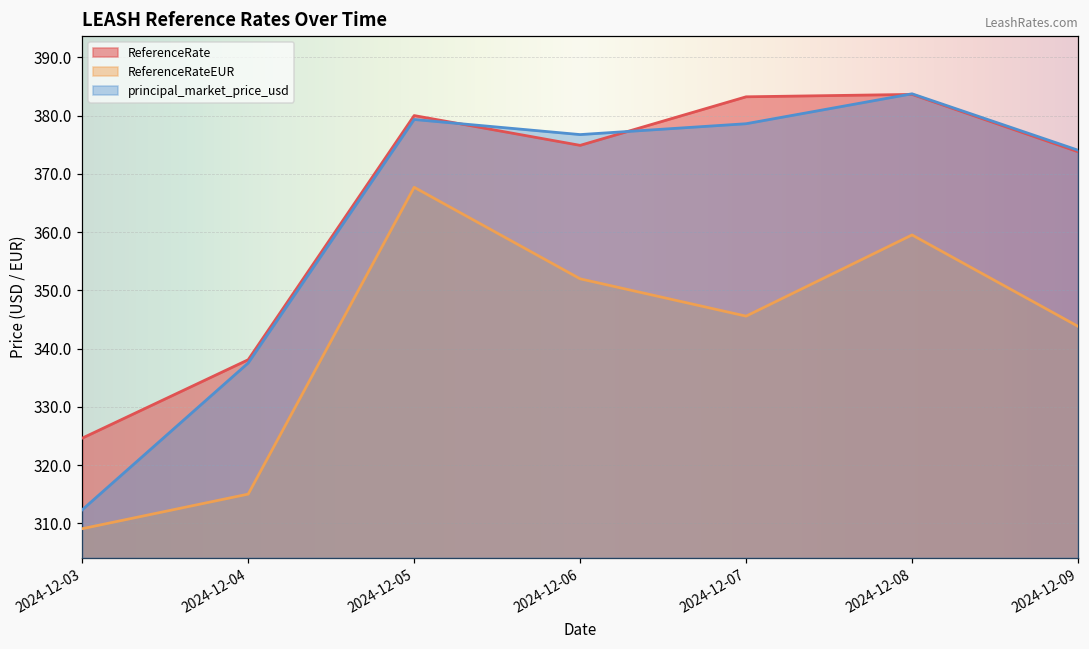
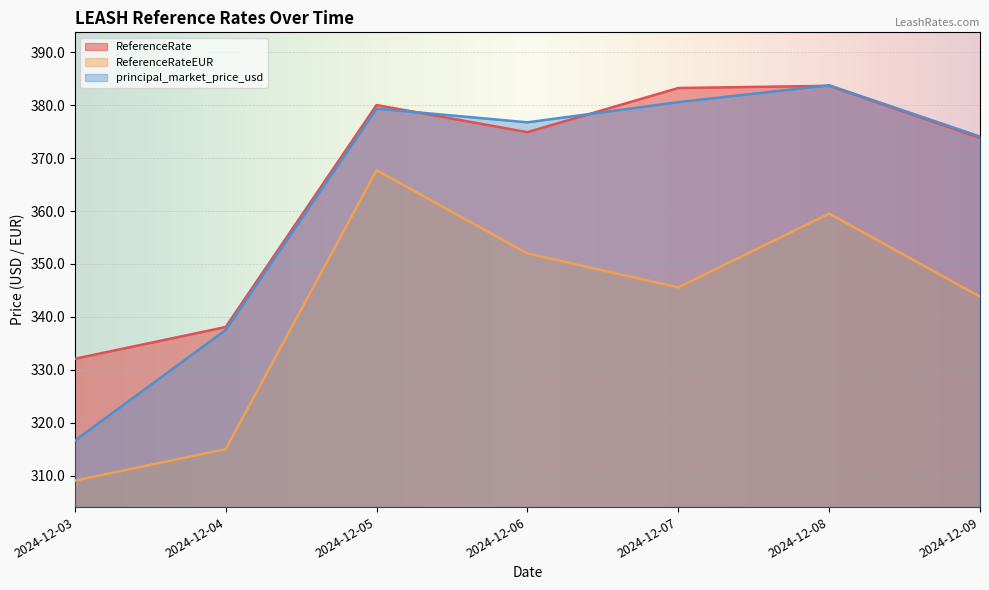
  {
    "ReferenceRate": {
-     "2024-12-03": 325,
+     "2024-12-03": 332,
      "2024-12-04": 338,
      "2024-12-05": 380,
      "2024-12-06": 375,
      "2024-12-07": 383
    },
    "ReferenceRateEUR": {
      "2024-12-03": 309,
      "2024-12-04": 315,
      "2024-12-05": 368,
      "2024-12-06": 352,
      "2024-12-07": 346,
      "2024-12-08": 360,
      "2024-12-09": 344
    },
    "principal_market_price_usd": {
-     "2024-12-03": 312,
+     "2024-12-03": 317,
      "2024-12-04": 338,
      "2024-12-05": 379,
      "2024-12-06": 377,
-     "2024-12-07": 379
+     "2024-12-07": 381
    }
  }
